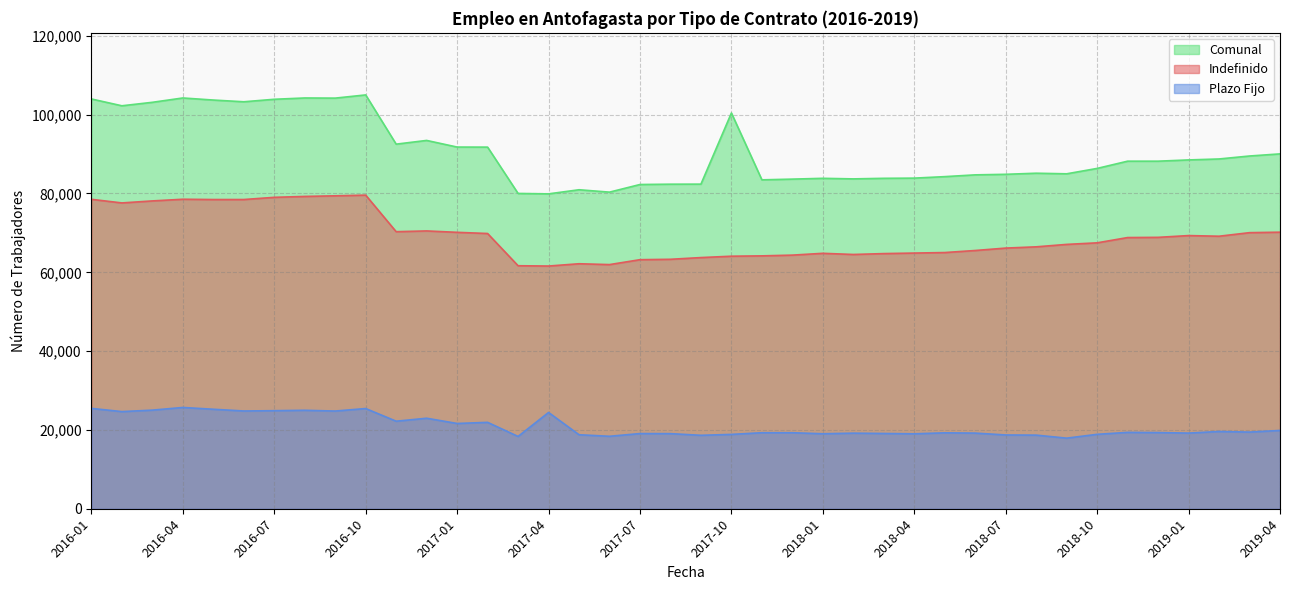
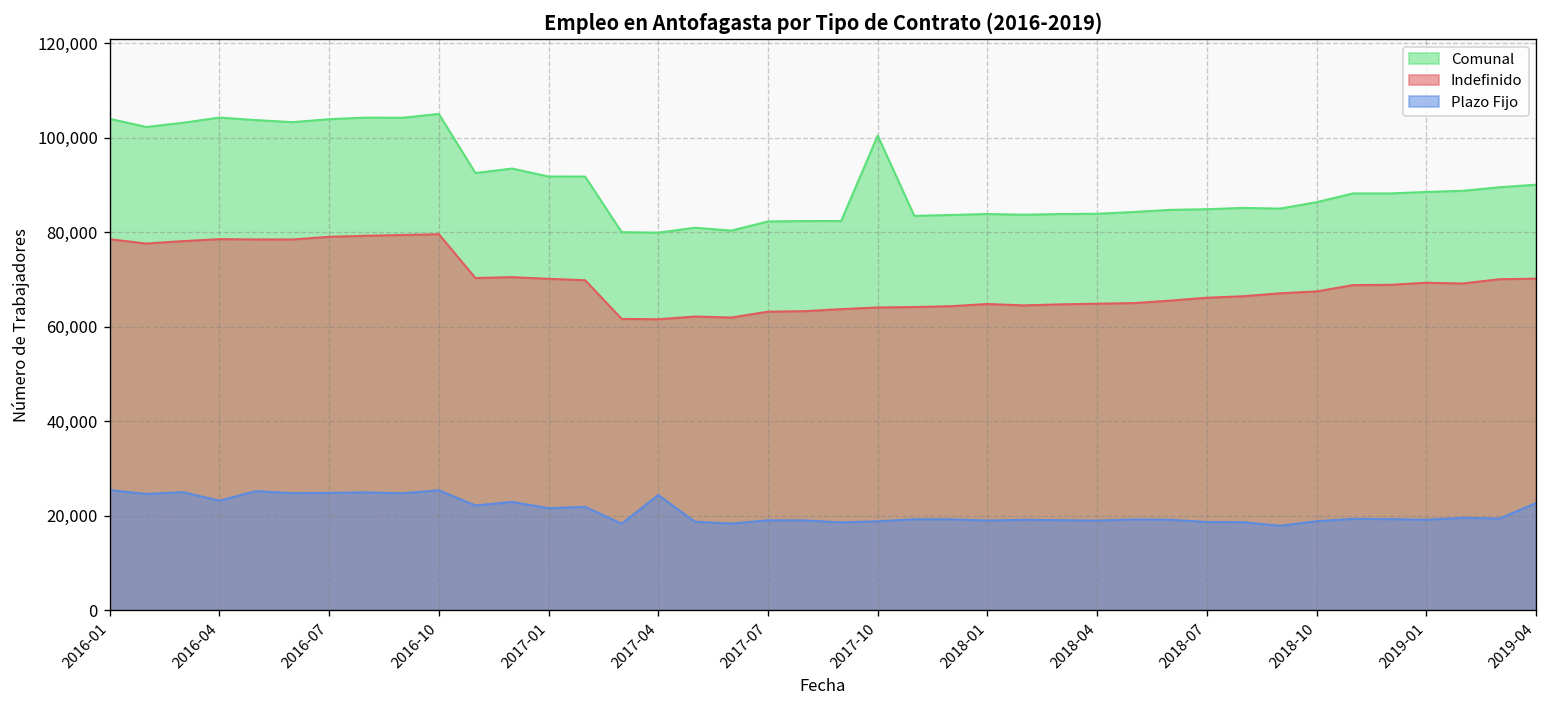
  {
    "Comunal": {
      "2016-01": "104,000",
      "2016-04": "104,000",
      "2016-07": "104,000",
      "2016-10": "105,000",
      "2017-01": "92,000",
      "2017-04": "80,000",
      "2017-07": "82,000",
      "2017-10": "100,000",
      "2018-01": "84,000",
      "2018-04": "84,000",
      "2018-07": "85,000",
      "2018-10": "86,000",
      "2019-01": "89,000",
      "2019-04": "90,000"
    },
    "Indefinido": {
      "2016-01": "79,000",
      "2016-04": "79,000",
      "2016-07": "79,000",
      "2016-10": "80,000",
      "2017-01": "70,000",
      "2017-04": "62,000",
      "2017-07": "63,000",
      "2017-10": "64,000",
      "2018-01": "65,000",
      "2018-04": "65,000",
      "2018-07": "66,000",
      "2018-10": "67,000",
      "2019-01": "69,000",
      "2019-04": "70,000"
    },
    "Plazo Fijo": {
      "2016-01": "25,000",
-     "2016-04": "26,000",
+     "2016-04": "23,000",
      "2016-07": "25,000",
      "2016-10": "25,000",
      "2017-01": "22,000",
      "2017-04": "24,000",
      "2017-07": "19,000",
      "2017-10": "19,000",
      "2018-01": "19,000",
      "2018-04": "19,000",
      "2018-07": "19,000",
      "2018-10": "19,000",
      "2019-01": "19,000",
-     "2019-04": "20,000"
+     "2019-04": "23,000"
    }
  }
